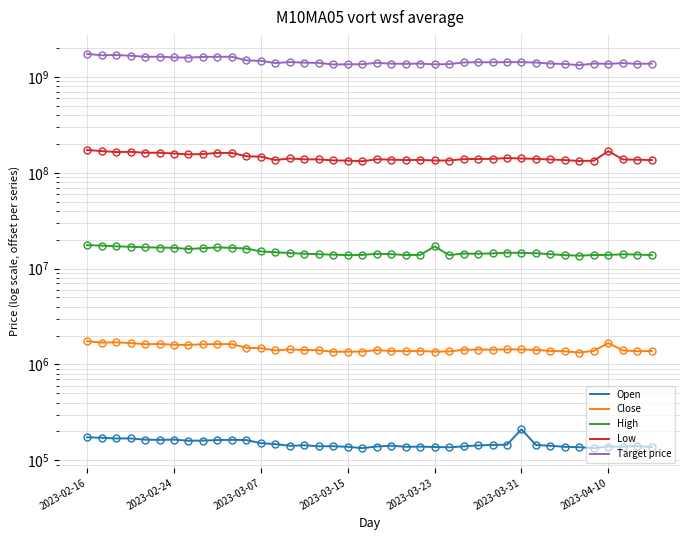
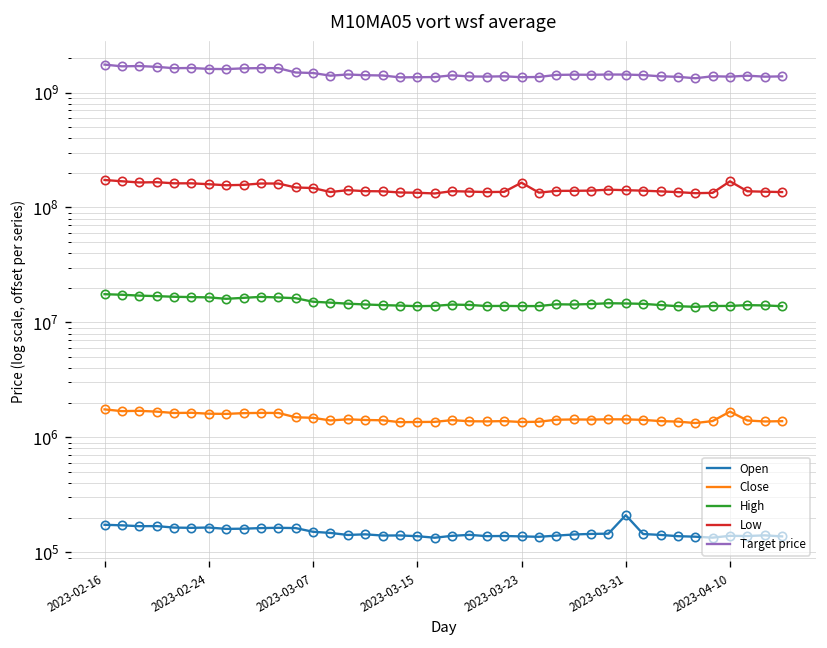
  {
    "Open": {
      "2023-02-16": 170000,
      "2023-02-24": 160000,
      "2023-03-07": 150000,
      "2023-03-15": 140000,
      "2023-03-23": 140000,
      "2023-03-31": 210000
    },
    "Close": {
      "2023-02-16": 1800000,
      "2023-02-24": 1600000,
      "2023-03-07": 1500000,
      "2023-03-15": 1400000,
      "2023-03-23": 1400000,
      "2023-03-31": 1400000,
      "2023-04-10": 1700000
    },
    "High": {
      "2023-02-16": 18000000,
      "2023-02-24": 17000000,
      "2023-03-07": 15000000,
      "2023-03-15": 14000000,
-     "2023-03-23": 17000000,
+     "2023-03-23": 14000000,
      "2023-03-31": 15000000,
      "2023-04-10": 14000000
    },
    "Low": {
      "2023-02-16": 170000000,
      "2023-02-24": 160000000,
      "2023-03-07": 150000000,
      "2023-03-15": 130000000,
-     "2023-03-23": 130000000,
+     "2023-03-23": 160000000,
      "2023-03-31": 140000000,
      "2023-04-10": 170000000
    },
    "Target price": {
      "2023-02-16": 1800000000,
      "2023-02-24": 1600000000,
      "2023-03-07": 1500000000,
      "2023-03-15": 1400000000,
      "2023-03-23": 1400000000,
      "2023-03-31": 1400000000,
      "2023-04-10": 1400000000
    }
  }
